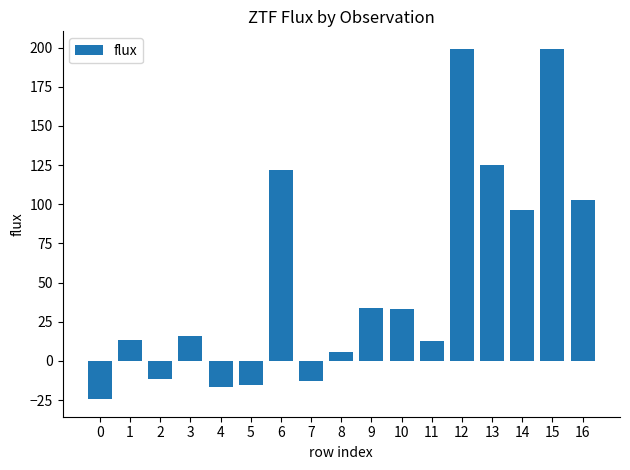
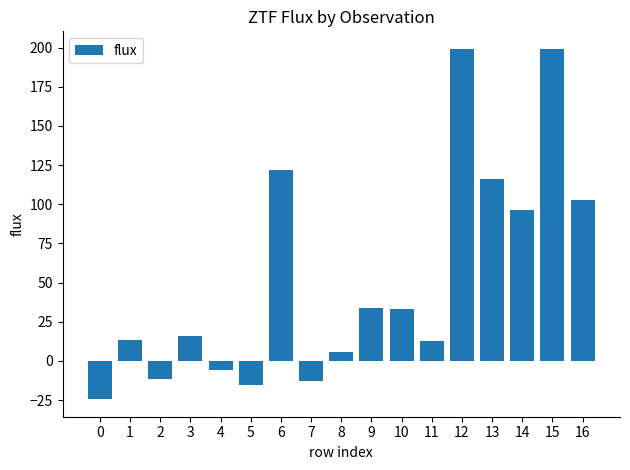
  {
    "0": -24,
    "1": 13,
    "2": -12,
    "3": 16,
-   "4": -17,
+   "4": -6,
    "5": -15,
    "6": 122,
    "7": -13,
    "8": 6,
    "9": 33,
    "10": 33,
    "11": 12,
    "12": 199,
-   "13": 125,
+   "13": 116,
    "14": 96,
    "15": 199,
    "16": 103
  }
